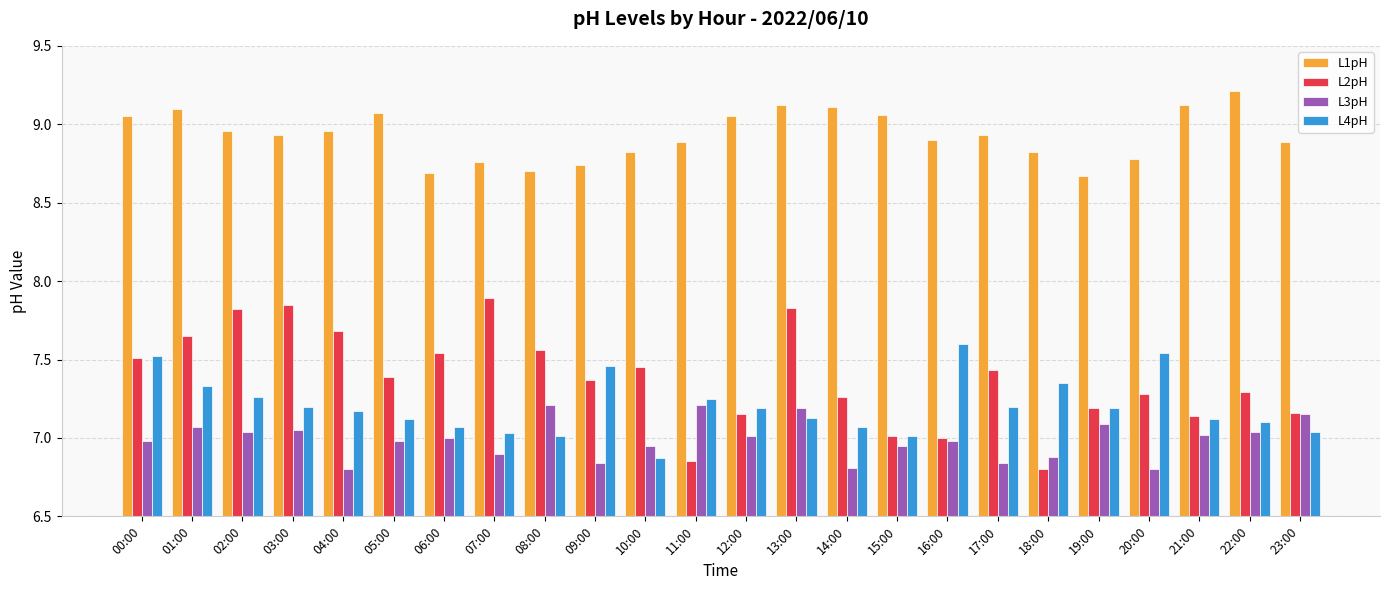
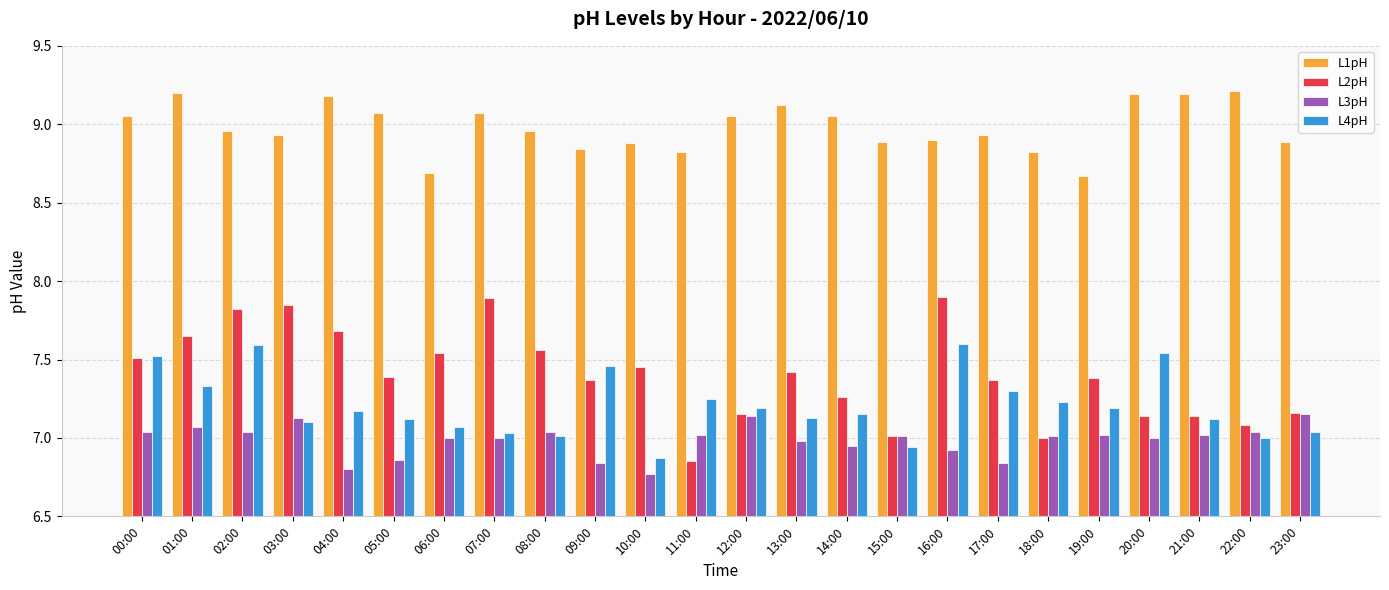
  {
    "L1pH": {
      "00:00": 9.05,
-     "01:00": 9.1,
+     "01:00": 9.2,
      "02:00": 8.96,
      "03:00": 8.93,
-     "04:00": 8.96,
+     "04:00": 9.18,
      "05:00": 9.07,
      "06:00": 8.69,
-     "07:00": 8.76,
-     "08:00": 8.70,
-     "09:00": 8.74,
-     "10:00": 8.82,
-     "11:00": 8.89,
+     "07:00": 9.07,
+     "08:00": 8.96,
+     "09:00": 8.84,
+     "10:00": 8.88,
+     "11:00": 8.82,
      "12:00": 9.05,
      "13:00": 9.12,
-     "14:00": 9.11,
-     "15:00": 9.06,
+     "14:00": 9.05,
+     "15:00": 8.89,
      "16:00": 8.90,
      "17:00": 8.93,
      "18:00": 8.82,
      "19:00": 8.67,
-     "20:00": 8.78,
-     "21:00": 9.12,
+     "20:00": 9.19,
+     "21:00": 9.19,
      "22:00": 9.21,
      "23:00": 8.89
    },
    "L2pH": {
      "00:00": 7.51,
      "01:00": 7.65,
      "02:00": 7.82,
      "03:00": 7.85,
      "04:00": 7.68,
      "05:00": 7.39,
      "06:00": 7.54,
      "07:00": 7.89,
      "08:00": 7.56,
      "09:00": 7.37,
      "10:00": 7.45,
      "11:00": 6.85,
      "12:00": 7.15,
-     "13:00": 7.83,
+     "13:00": 7.42,
      "14:00": 7.26,
      "15:00": 7.01,
-     "16:00": 7.0,
-     "17:00": 7.43,
-     "18:00": 6.8,
-     "19:00": 7.19,
-     "20:00": 7.28,
+     "16:00": 7.9,
+     "17:00": 7.37,
+     "18:00": 7.0,
+     "19:00": 7.38,
+     "20:00": 7.14,
      "21:00": 7.14,
-     "22:00": 7.29,
+     "22:00": 7.08,
      "23:00": 7.16
    },
    "L3pH": {
-     "00:00": 6.98,
+     "00:00": 7.04,
      "01:00": 7.07,
      "02:00": 7.04,
-     "03:00": 7.05,
+     "03:00": 7.13,
      "04:00": 6.80,
-     "05:00": 6.98,
+     "05:00": 6.86,
      "06:00": 7.00,
-     "07:00": 6.9,
-     "08:00": 7.21,
+     "07:00": 7.0,
+     "08:00": 7.04,
      "09:00": 6.84,
-     "10:00": 6.95,
-     "11:00": 7.21,
-     "12:00": 7.01,
-     "13:00": 7.19,
-     "14:00": 6.81,
-     "15:00": 6.95,
-     "16:00": 6.98,
+     "10:00": 6.77,
+     "11:00": 7.02,
+     "12:00": 7.14,
+     "13:00": 6.98,
+     "14:00": 6.95,
+     "15:00": 7.01,
+     "16:00": 6.92,
      "17:00": 6.84,
-     "18:00": 6.88,
-     "19:00": 7.09,
-     "20:00": 6.8,
+     "18:00": 7.01,
+     "19:00": 7.02,
+     "20:00": 7.0,
      "21:00": 7.02,
      "22:00": 7.04,
      "23:00": 7.15
    },
    "L4pH": {
      "00:00": 7.52,
      "01:00": 7.33,
-     "02:00": 7.26,
-     "03:00": 7.2,
+     "02:00": 7.59,
+     "03:00": 7.1,
      "04:00": 7.17,
      "05:00": 7.12,
      "06:00": 7.07,
      "07:00": 7.03,
      "08:00": 7.01,
      "09:00": 7.46,
      "10:00": 6.87,
      "11:00": 7.25,
      "12:00": 7.19,
      "13:00": 7.13,
-     "14:00": 7.07,
-     "15:00": 7.01,
+     "14:00": 7.15,
+     "15:00": 6.94,
      "16:00": 7.60,
-     "17:00": 7.2,
-     "18:00": 7.35,
+     "17:00": 7.3,
+     "18:00": 7.23,
      "19:00": 7.19,
      "20:00": 7.54,
      "21:00": 7.12,
-     "22:00": 7.1,
+     "22:00": 7.0,
      "23:00": 7.04
    }
  }
